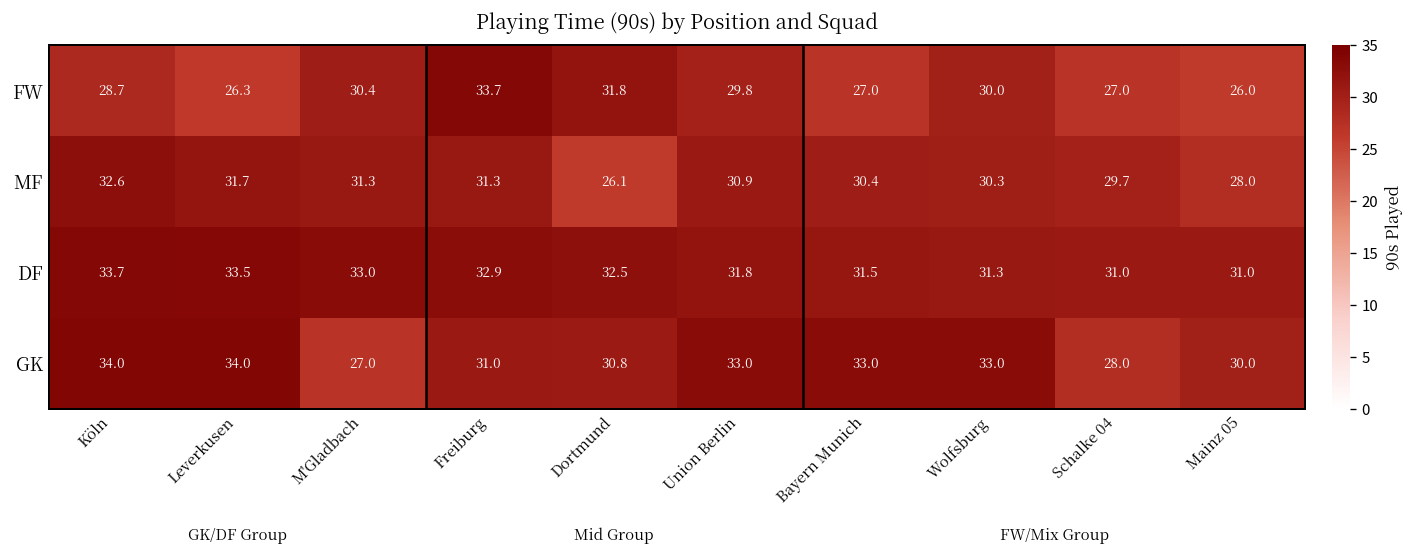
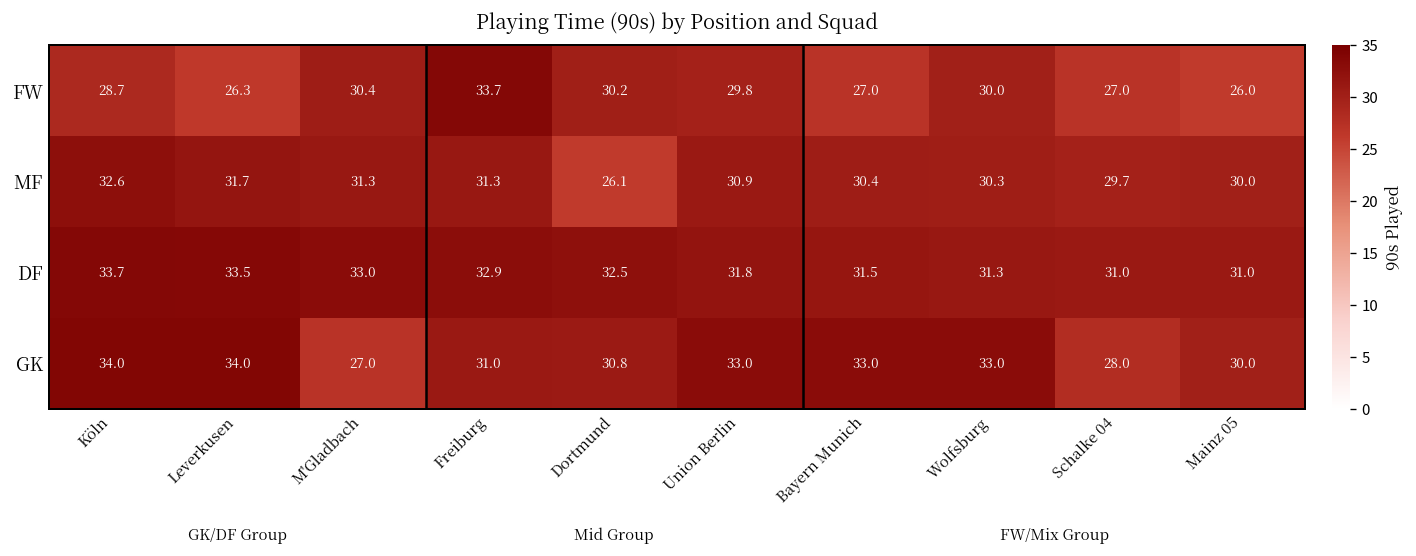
  {
    "FW": {
      "Köln": 28.7,
      "Leverkusen": 26.3,
      "M'Gladbach": 30.4,
      "Freiburg": 33.7,
-     "Dortmund": 31.8,
+     "Dortmund": 30.2,
      "Union Berlin": 29.8,
      "Bayern Munich": 27.0,
      "Wolfsburg": 30.0,
      "Schalke 04": 27.0,
      "Mainz 05": 26.0
    },
    "MF": {
      "Köln": 32.6,
      "Leverkusen": 31.7,
      "M'Gladbach": 31.3,
      "Freiburg": 31.3,
      "Dortmund": 26.1,
      "Union Berlin": 30.9,
      "Bayern Munich": 30.4,
      "Wolfsburg": 30.3,
      "Schalke 04": 29.7,
-     "Mainz 05": 28.0
+     "Mainz 05": 30.0
    },
    "DF": {
      "Köln": 33.7,
      "Leverkusen": 33.5,
      "M'Gladbach": 33.0,
      "Freiburg": 32.9,
      "Dortmund": 32.5,
      "Union Berlin": 31.8,
      "Bayern Munich": 31.5,
      "Wolfsburg": 31.3,
      "Schalke 04": 31.0,
      "Mainz 05": 31.0
    },
    "GK": {
      "Köln": 34.0,
      "Leverkusen": 34.0,
      "M'Gladbach": 27.0,
      "Freiburg": 31.0,
      "Dortmund": 30.8,
      "Union Berlin": 33.0,
      "Bayern Munich": 33.0,
      "Wolfsburg": 33.0,
      "Schalke 04": 28.0,
      "Mainz 05": 30.0
    }
  }
